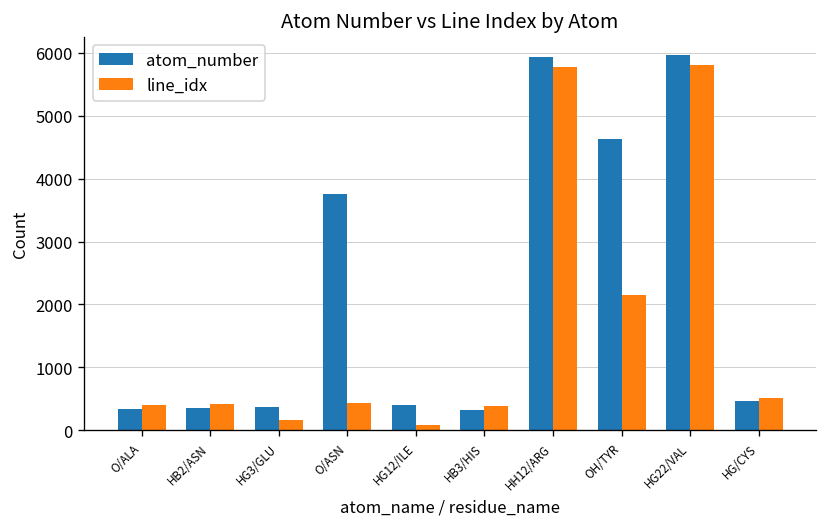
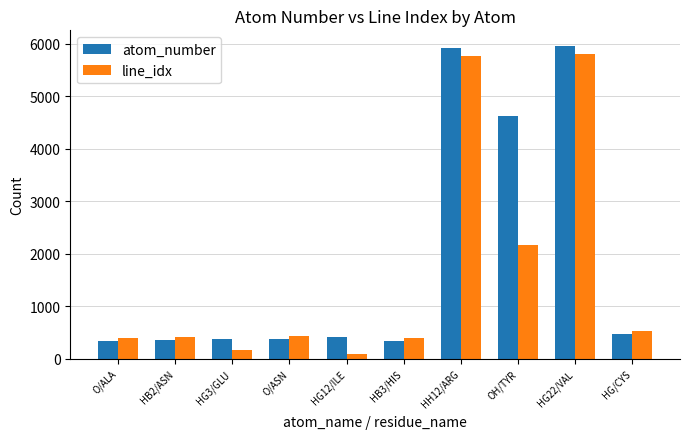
  {
    "atom_number": {
      "O/ALA": 300,
      "HB2/ASN": 400,
      "HG3/GLU": 400,
-     "O/ASN": 3800,
+     "O/ASN": 400,
      "HG12/ILE": 400,
      "HB3/HIS": 300,
      "HH12/ARG": 5900,
      "OH/TYR": 4600,
      "HG22/VAL": 6000,
      "HG/CYS": 500
    },
    "line_idx": {
      "O/ALA": 400,
      "HB2/ASN": 400,
      "HG3/GLU": 200,
      "O/ASN": 400,
      "HG12/ILE": 100,
      "HB3/HIS": 400,
      "HH12/ARG": 5800,
      "OH/TYR": 2200,
      "HG22/VAL": 5800,
      "HG/CYS": 500
    }
  }
